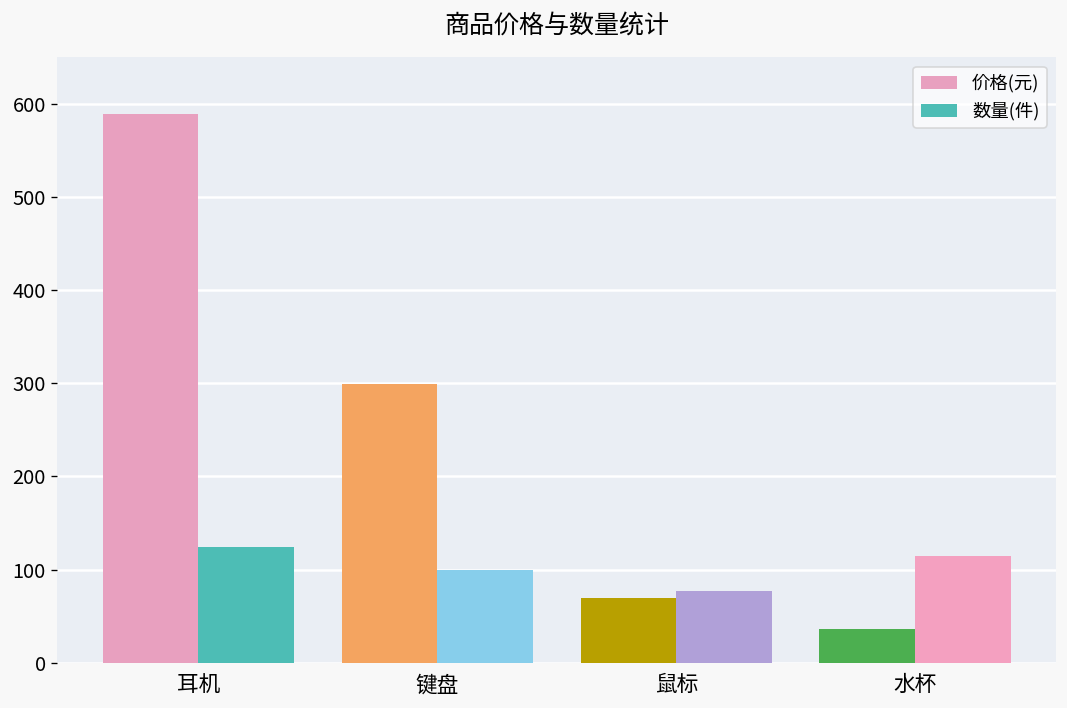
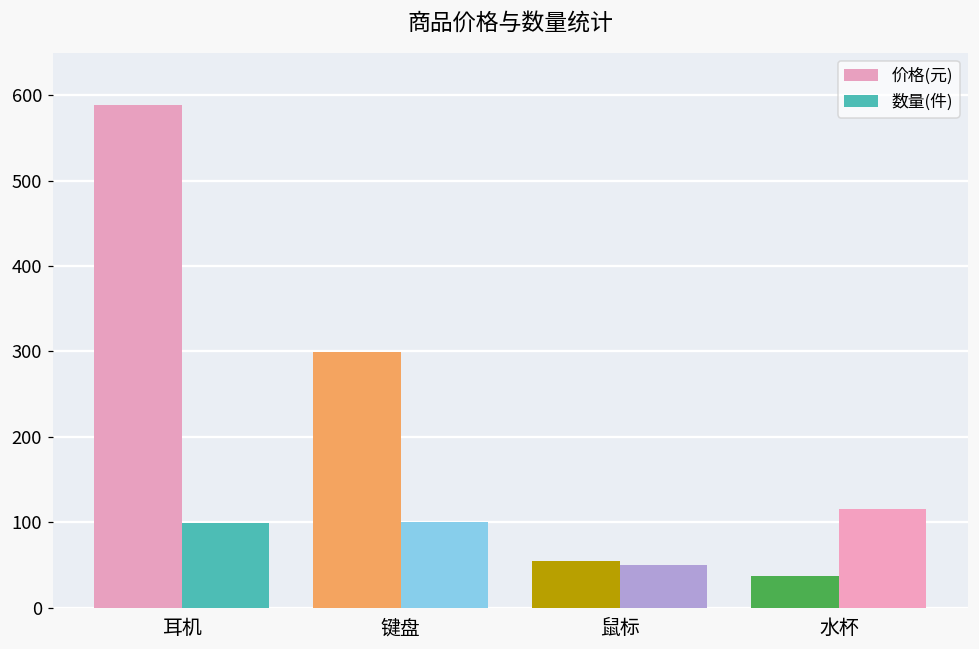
  {
    "价格(元)": {
      "耳机": 590,
      "键盘": 300,
-     "鼠标": 70,
+     "鼠标": 50,
      "水杯": 40
    },
    "数量(件)": {
-     "耳机": 120,
+     "耳机": 100,
      "键盘": 100,
-     "鼠标": 80,
+     "鼠标": 50,
      "水杯": 120
    }
  }
